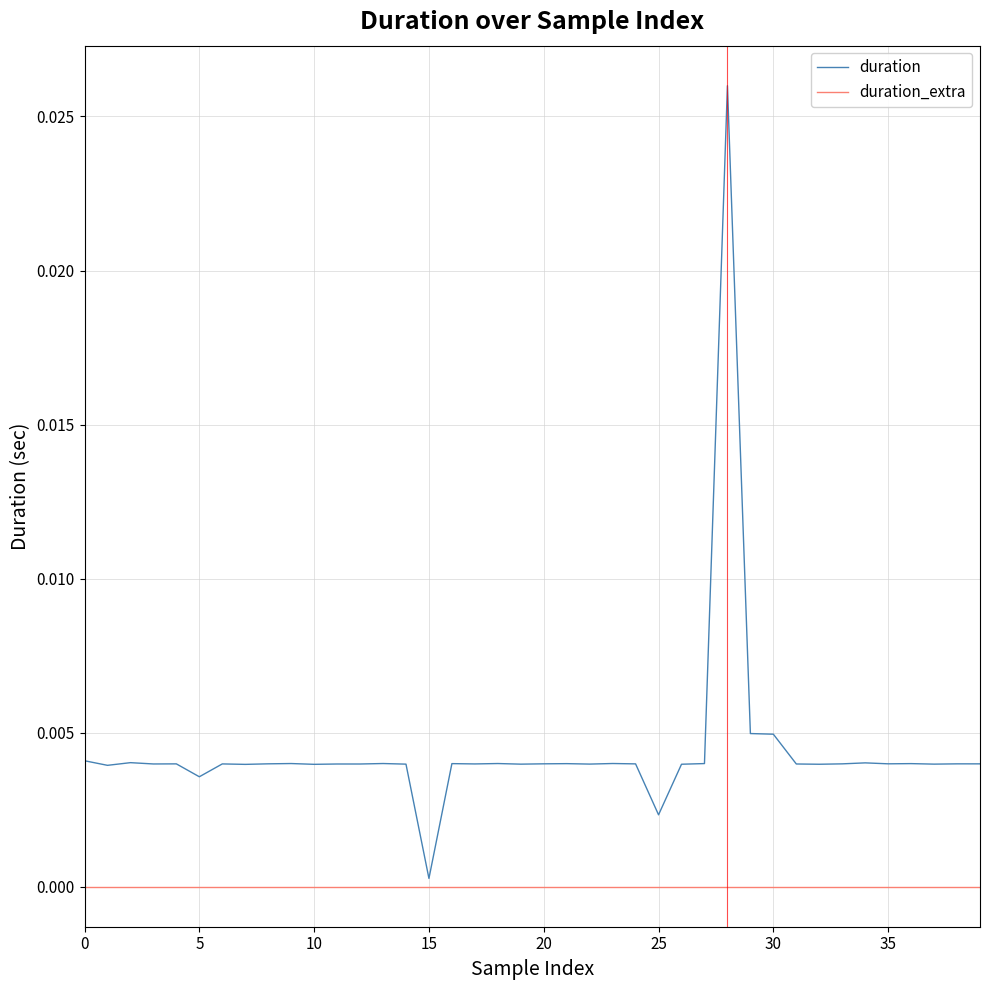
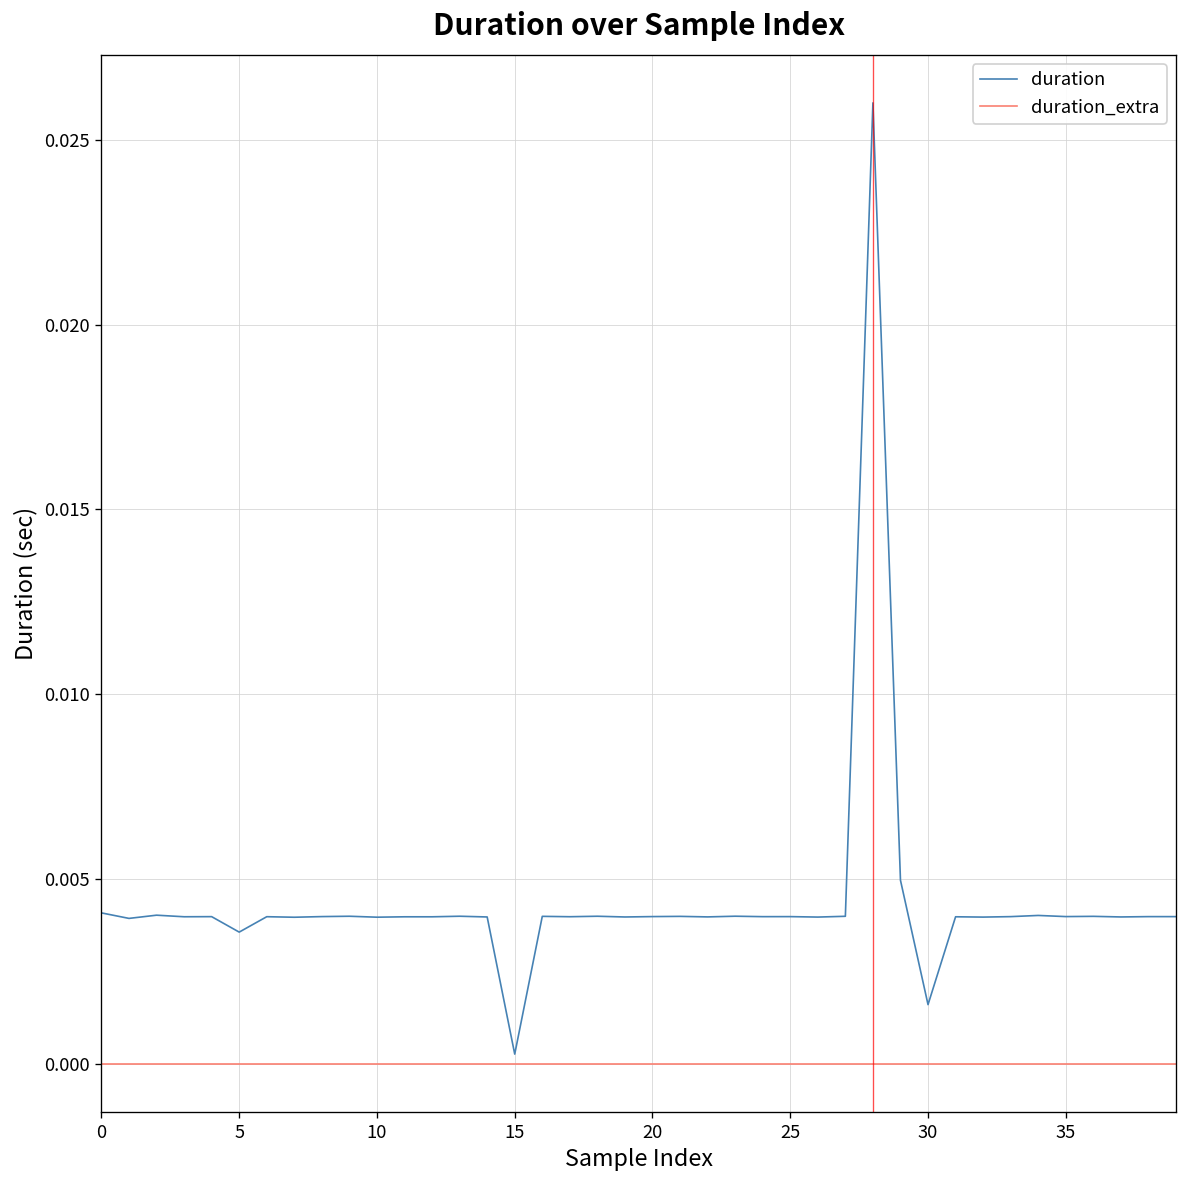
  {
    "duration": {
      "0": 0.0041,
      "5": 0.0036,
      "10": 0.0040,
      "15": 0.0003,
      "20": 0.0040,
-     "25": 0.0023,
-     "30": 0.0049,
+     "25": 0.0040,
+     "30": 0.0016,
      "35": 0.0040
    },
    "duration_extra": {
      "0": 0.0000,
      "5": 0.0000,
      "10": 0.0000,
      "15": 0.0000,
      "20": 0.0000,
      "25": 0.0000,
      "30": 0.0000,
      "35": 0.0000
    }
  }
